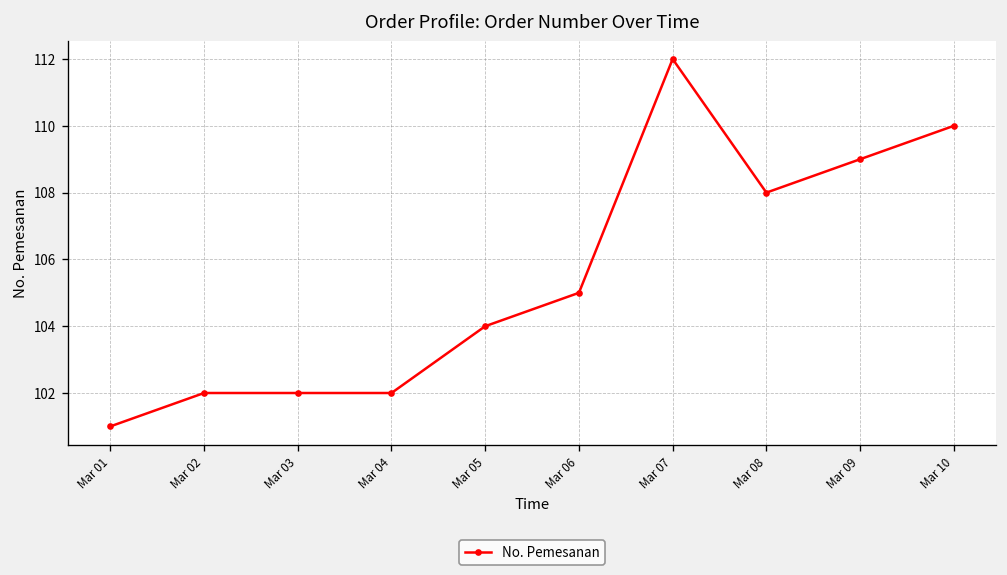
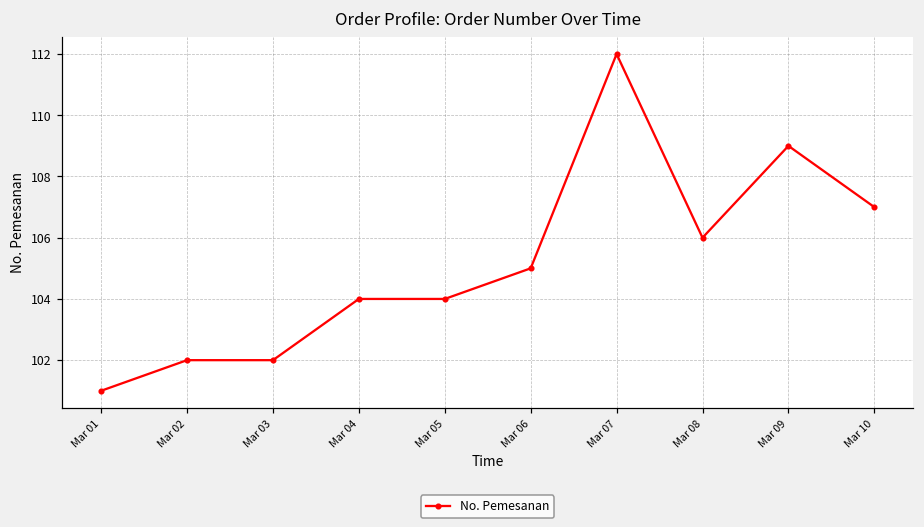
  {
    "Mar 01": 101,
    "Mar 02": 102,
    "Mar 03": 102,
-   "Mar 04": 102,
+   "Mar 04": 104,
    "Mar 05": 104,
    "Mar 06": 105,
    "Mar 07": 112,
-   "Mar 08": 108,
+   "Mar 08": 106,
    "Mar 09": 109,
-   "Mar 10": 110
+   "Mar 10": 107
  }
